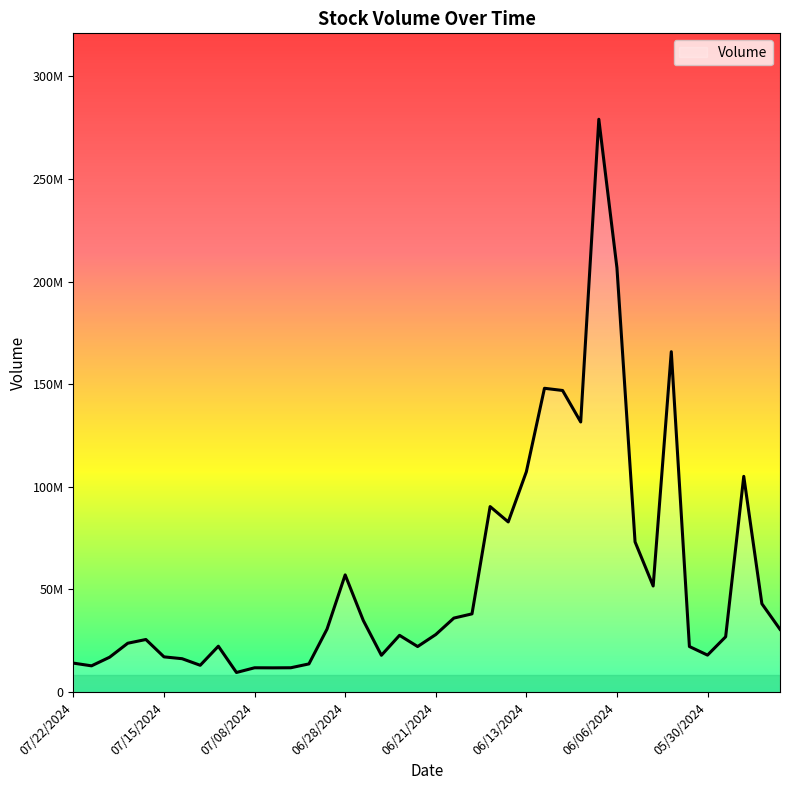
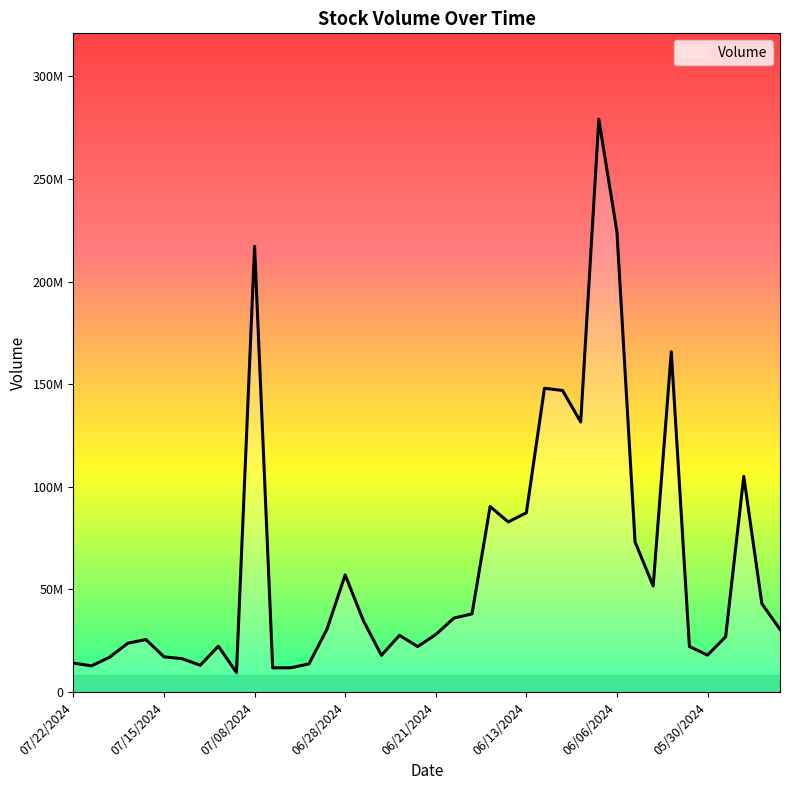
  {
    "07/22/2024": 14000000,
    "07/15/2024": 17000000,
-   "07/08/2024": 12000000,
+   "07/08/2024": 217000000,
    "06/28/2024": 57000000,
    "06/21/2024": 28000000,
-   "06/13/2024": 107000000,
-   "06/06/2024": 207000000,
+   "06/13/2024": 87000000,
+   "06/06/2024": 224000000,
    "05/30/2024": 18000000
  }
